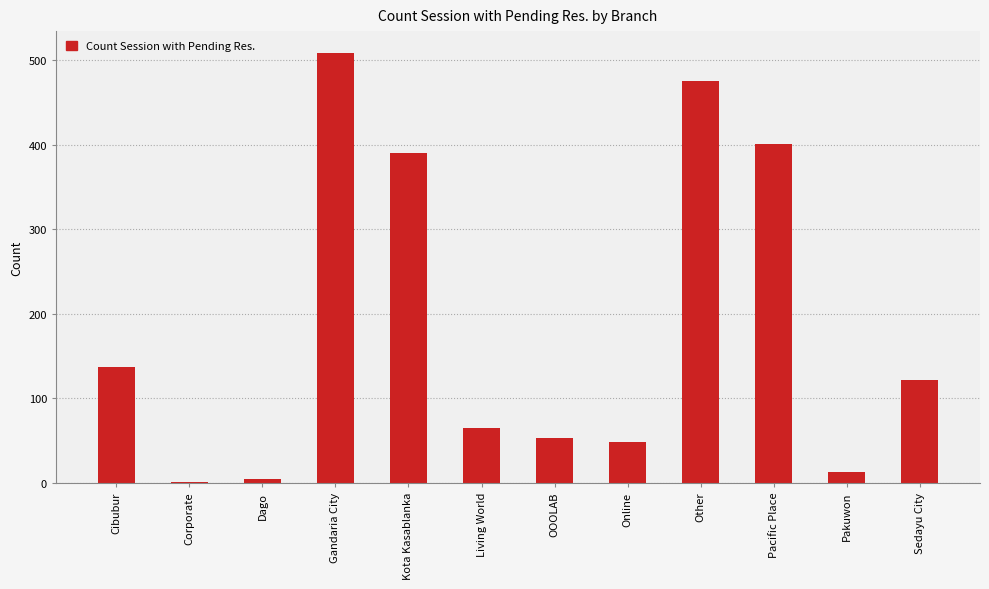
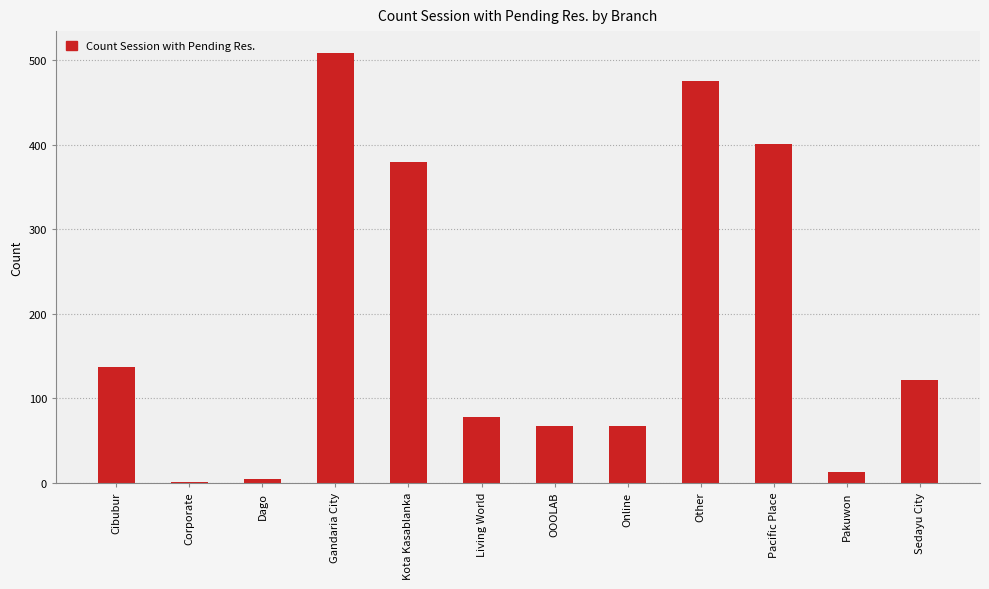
  {
    "Cibubur": 140,
    "Dago": 0,
    "Gandaria City": 510,
-   "Kota Kasablanka": 390,
-   "Living World": 70,
-   "OOOLAB": 50,
-   "Online": 50,
+   "Kota Kasablanka": 380,
+   "Living World": 80,
+   "OOOLAB": 70,
+   "Online": 70,
    "Other": 480,
    "Pacific Place": 400,
    "Pakuwon": 10,
    "Sedayu City": 120
  }
